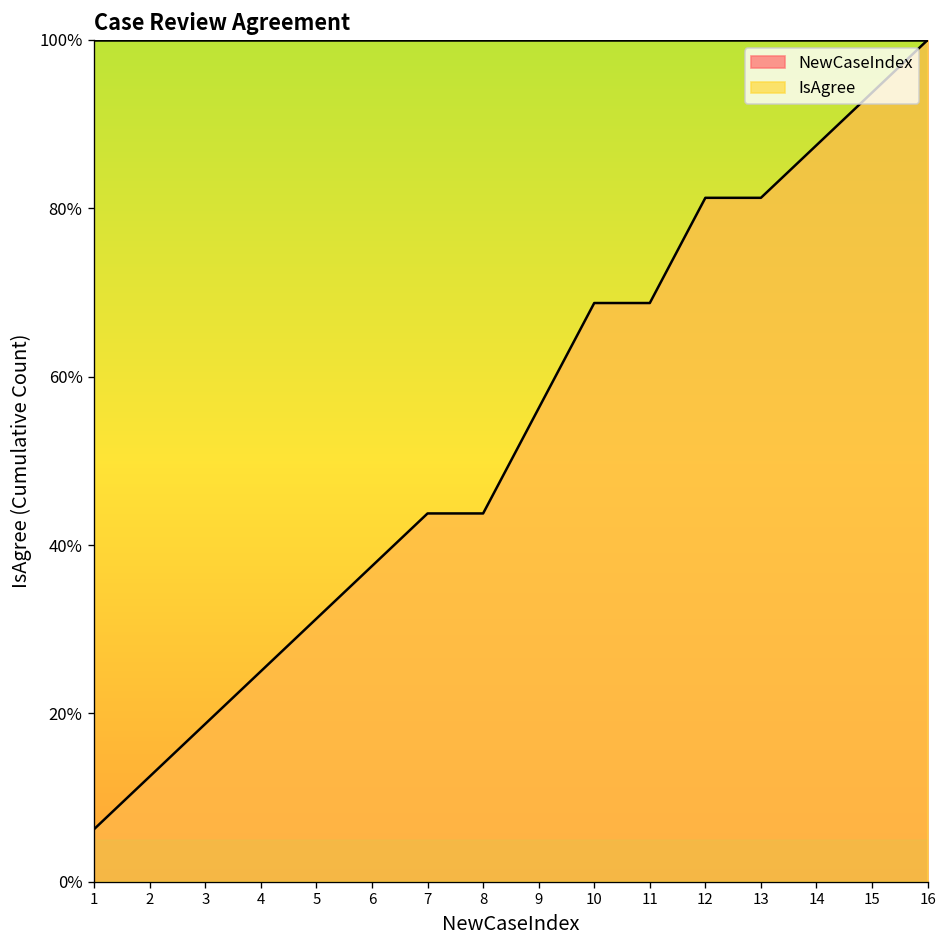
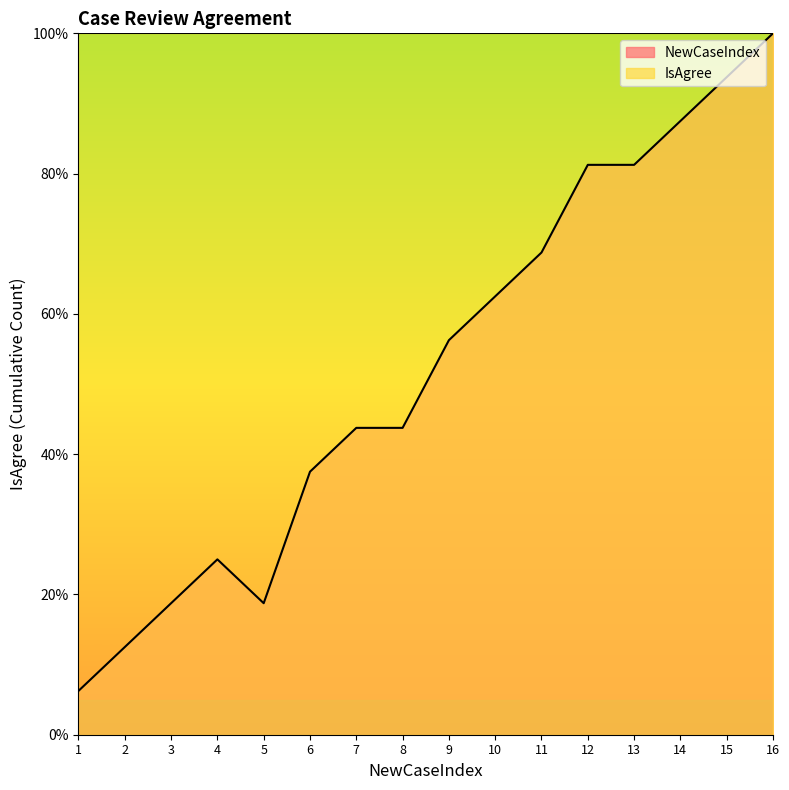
  {
    "NewCaseIndex": {
      "1": "6%",
      "2": "13%",
      "3": "19%",
      "4": "25%",
-     "5": "31%",
+     "5": "19%",
      "6": "38%",
      "7": "44%",
      "8": "44%",
      "9": "56%",
-     "10": "69%",
+     "10": "63%",
      "11": "69%",
      "12": "81%",
      "13": "81%",
      "14": "88%"
    },
    "IsAgree": {
      "1": "100%",
      "2": "100%",
      "3": "100%",
      "4": "100%",
      "5": "100%",
      "6": "100%",
      "7": "100%",
      "8": "100%",
      "9": "100%",
      "10": "100%",
      "11": "100%",
      "12": "100%",
      "13": "100%",
      "14": "100%",
      "15": "100%"
    }
  }
